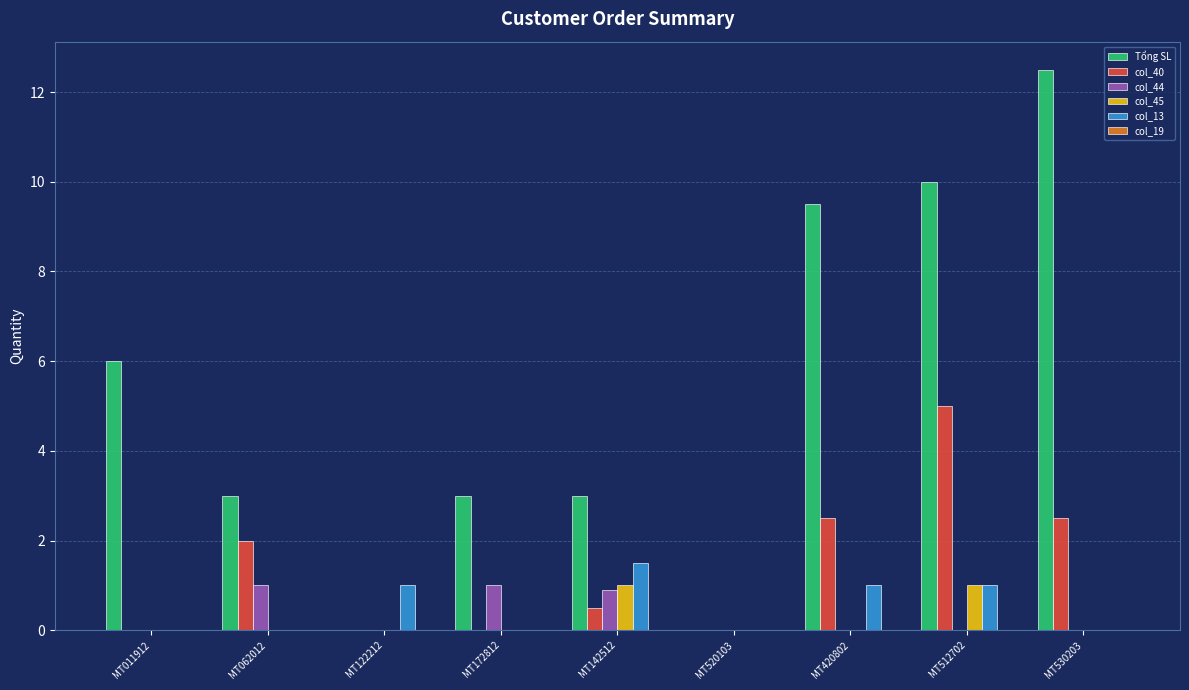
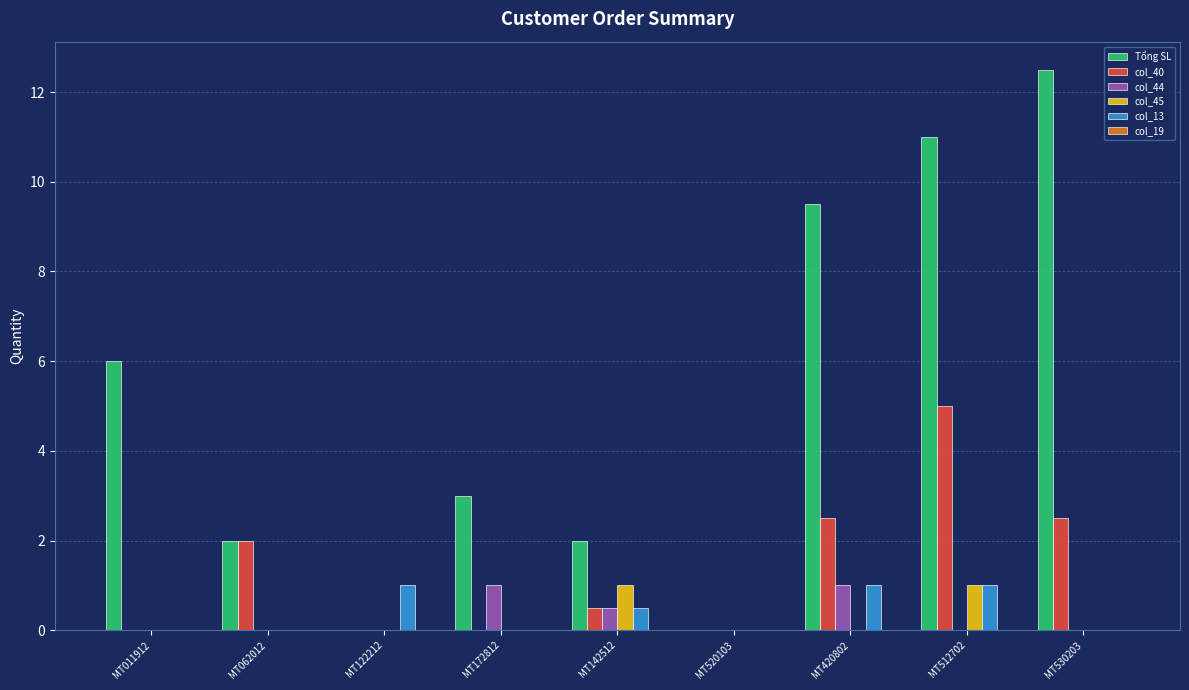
  {
    "Tổng SL": {
      "MT011912": 6,
-     "MT062012": 3,
+     "MT062012": 2,
      "MT122212": 0,
      "MT172812": 3,
-     "MT142512": 3,
+     "MT142512": 2,
      "MT520103": 0,
      "MT420802": 9.5,
-     "MT512702": 10,
+     "MT512702": 11,
      "MT530203": 12.5
    },
    "col_44": {
      "MT011912": 0.0,
-     "MT062012": 1,
+     "MT062012": 0,
      "MT122212": 0.0,
      "MT172812": 1.0,
-     "MT142512": 0.9,
+     "MT142512": 0.5,
      "MT520103": 0.0,
-     "MT420802": 0,
+     "MT420802": 1,
      "MT512702": 0.0,
      "MT530203": 0.0
    },
    "col_45": {
      "MT011912": 0.0,
      "MT062012": 0.0,
      "MT122212": 0.0,
      "MT172812": 0.0,
      "MT142512": 1.0,
      "MT520103": 0.0,
      "MT420802": 0.0,
      "MT512702": 1.0,
      "MT530203": 0.0
    },
    "col_13": {
      "MT011912": 0.0,
      "MT062012": 0.0,
      "MT122212": 1.0,
      "MT172812": 0.0,
-     "MT142512": 1.5,
+     "MT142512": 0.5,
      "MT520103": 0.0,
      "MT420802": 1.0,
      "MT512702": 1.0,
      "MT530203": 0.0
    }
  }
